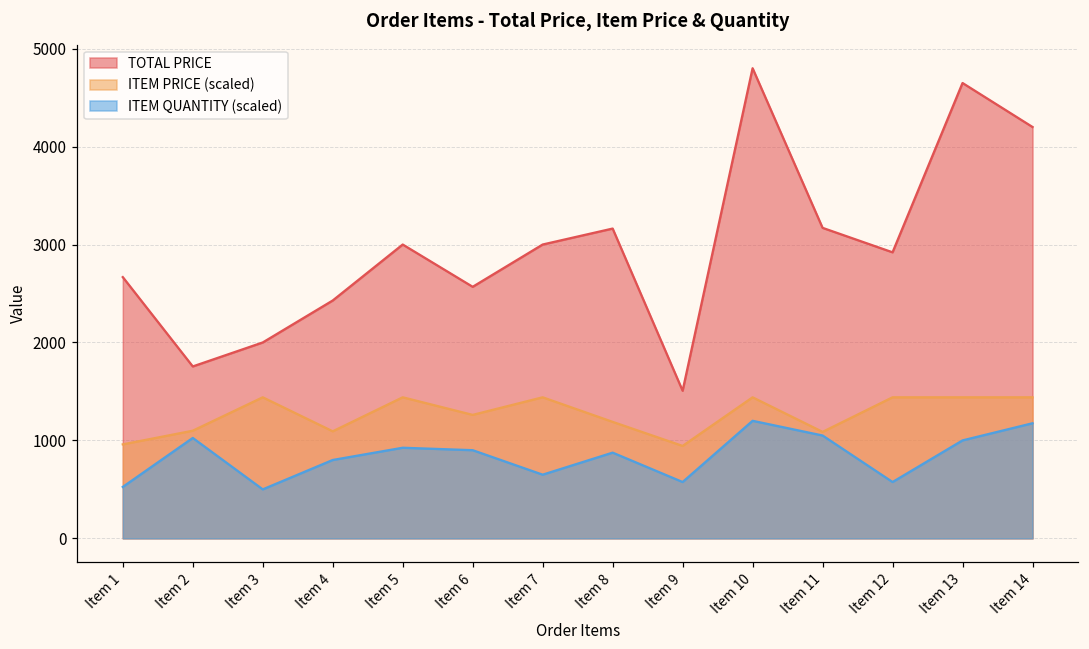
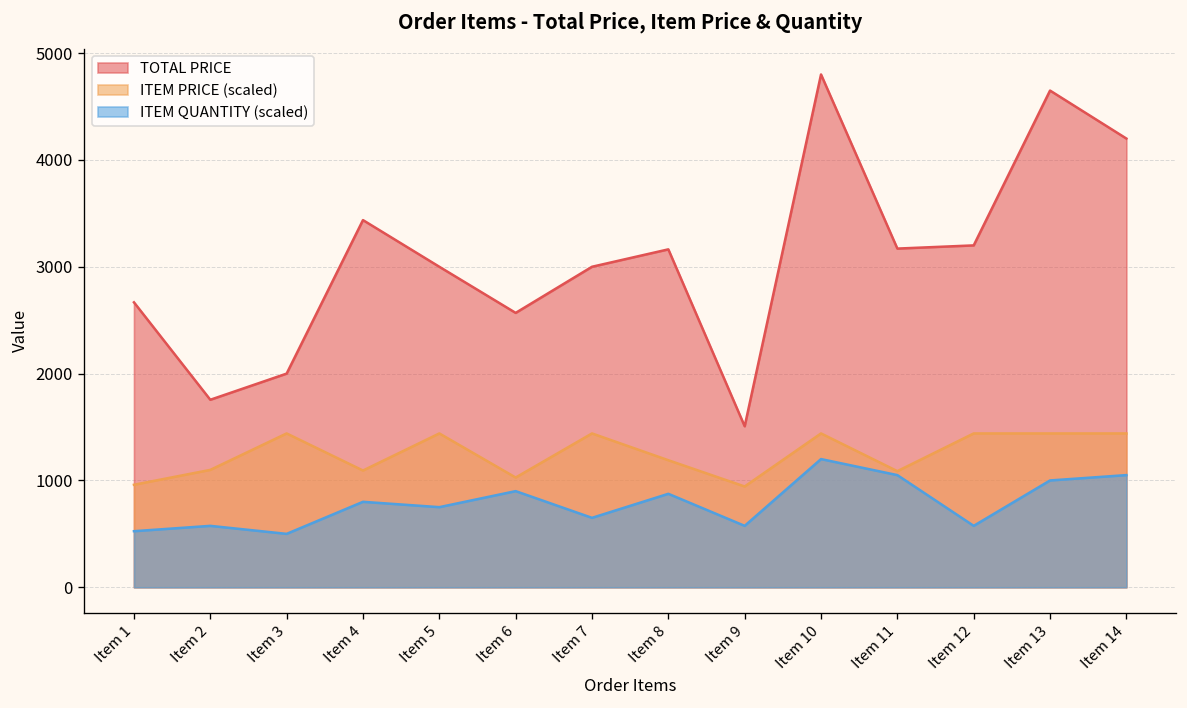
  {
    "TOTAL PRICE": {
      "Item 1": 2700,
      "Item 2": 1800,
      "Item 3": 2000,
-     "Item 4": 2400,
+     "Item 4": 3400,
      "Item 5": 3000,
      "Item 6": 2600,
      "Item 7": 3000,
      "Item 8": 3200,
      "Item 9": 1500,
      "Item 10": 4800,
      "Item 11": 3200,
-     "Item 12": 2900,
+     "Item 12": 3200,
      "Item 13": 4600,
      "Item 14": 4200
    },
    "ITEM PRICE (scaled)": {
      "Item 1": 1000,
      "Item 2": 1100,
      "Item 3": 1400,
      "Item 4": 1100,
      "Item 5": 1400,
-     "Item 6": 1300,
+     "Item 6": 1000,
      "Item 7": 1400,
      "Item 8": 1200,
      "Item 9": 900,
      "Item 10": 1400,
      "Item 11": 1100,
      "Item 12": 1400,
      "Item 13": 1400,
      "Item 14": 1400
    },
    "ITEM QUANTITY (scaled)": {
      "Item 1": 500,
-     "Item 2": 1000,
+     "Item 2": 600,
      "Item 3": 500,
      "Item 4": 800,
-     "Item 5": 900,
+     "Item 5": 800,
      "Item 6": 900,
      "Item 7": 700,
      "Item 8": 900,
      "Item 9": 600,
      "Item 10": 1200,
      "Item 11": 1100,
      "Item 12": 600,
      "Item 13": 1000,
-     "Item 14": 1200
+     "Item 14": 1100
    }
  }
